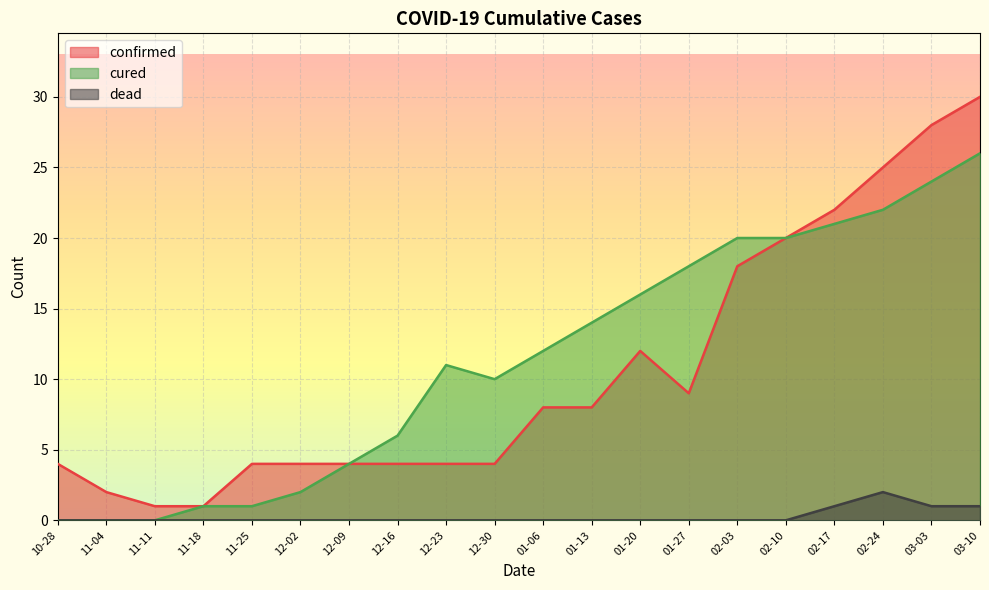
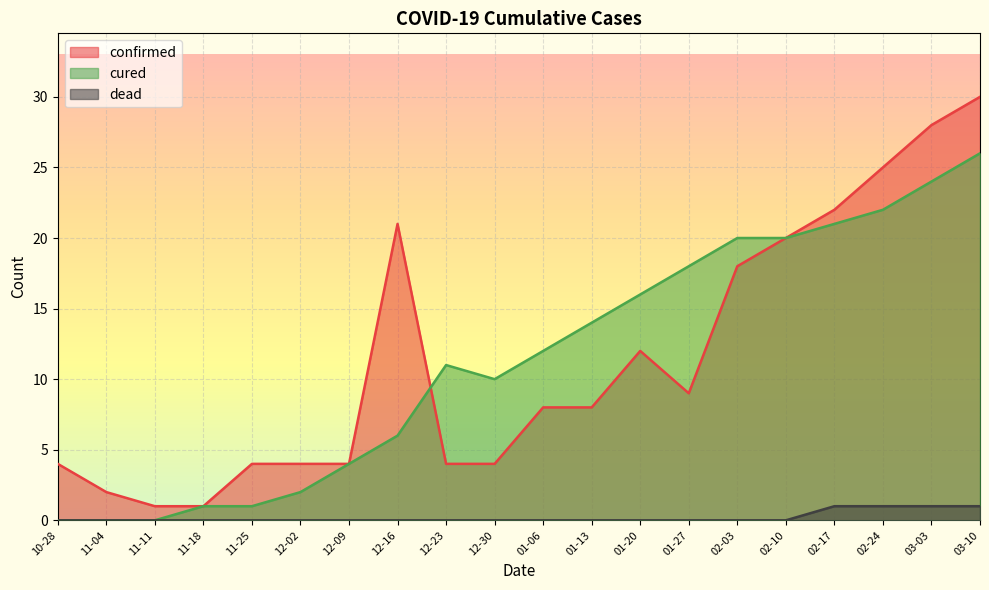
  {
    "confirmed": {
      "10-28": 4,
      "11-04": 2,
      "11-11": 1,
      "11-25": 4,
      "12-02": 4,
-     "12-16": 4,
+     "12-16": 21,
      "12-23": 4,
      "12-30": 4,
      "01-06": 8,
      "01-13": 8,
      "01-20": 12,
      "01-27": 9,
      "02-03": 18,
      "02-17": 22,
      "02-24": 25,
      "03-03": 28,
      "03-10": 30
    },
    "cured": {
      "11-25": 1,
      "12-02": 2,
      "12-16": 6,
      "12-23": 11,
      "12-30": 10,
      "01-06": 12,
      "01-13": 14,
      "01-20": 16,
      "01-27": 18,
      "02-03": 20,
      "02-17": 21,
      "02-24": 22,
      "03-03": 24,
      "03-10": 26
    },
    "dead": {
      "11-18": 0,
      "11-25": 0,
      "12-02": 0,
      "12-09": 0,
      "12-16": 0,
      "12-23": 0,
      "12-30": 0,
      "01-06": 0,
      "01-13": 0,
      "01-20": 0,
      "01-27": 0,
      "02-03": 0,
      "02-10": 0,
      "02-17": 1,
-     "02-24": 2,
+     "02-24": 1,
      "03-03": 1,
      "03-10": 1
    }
  }
